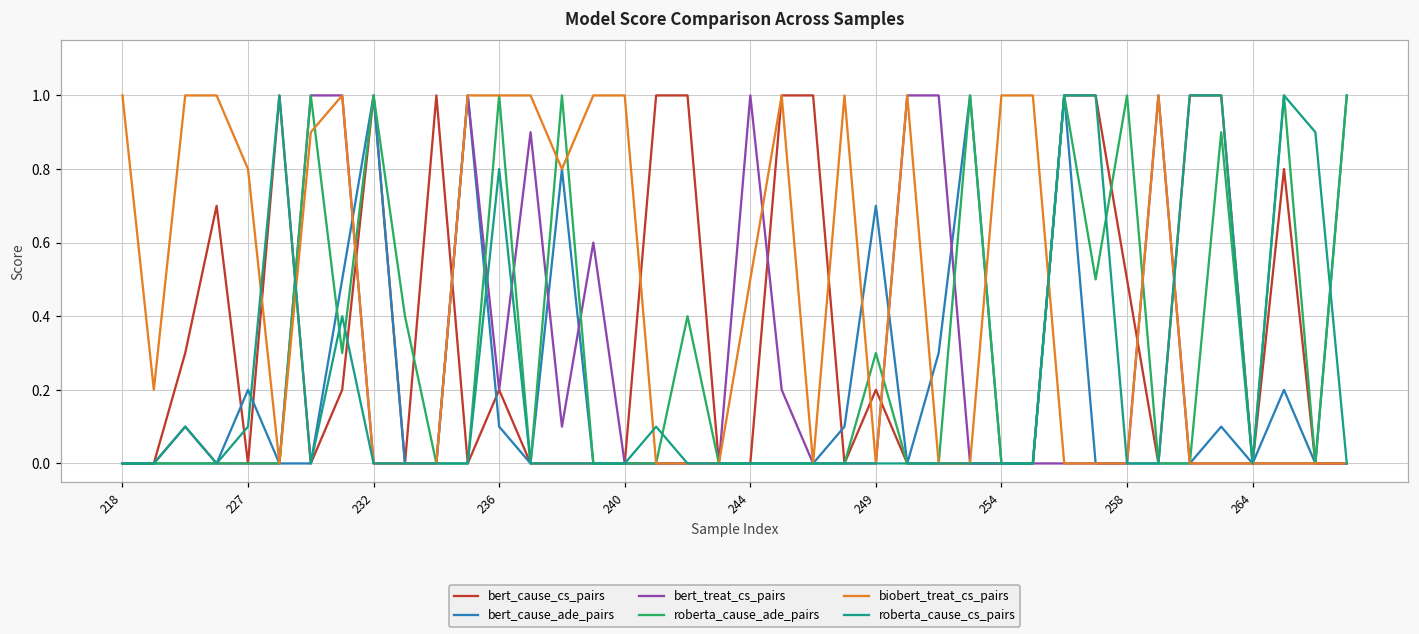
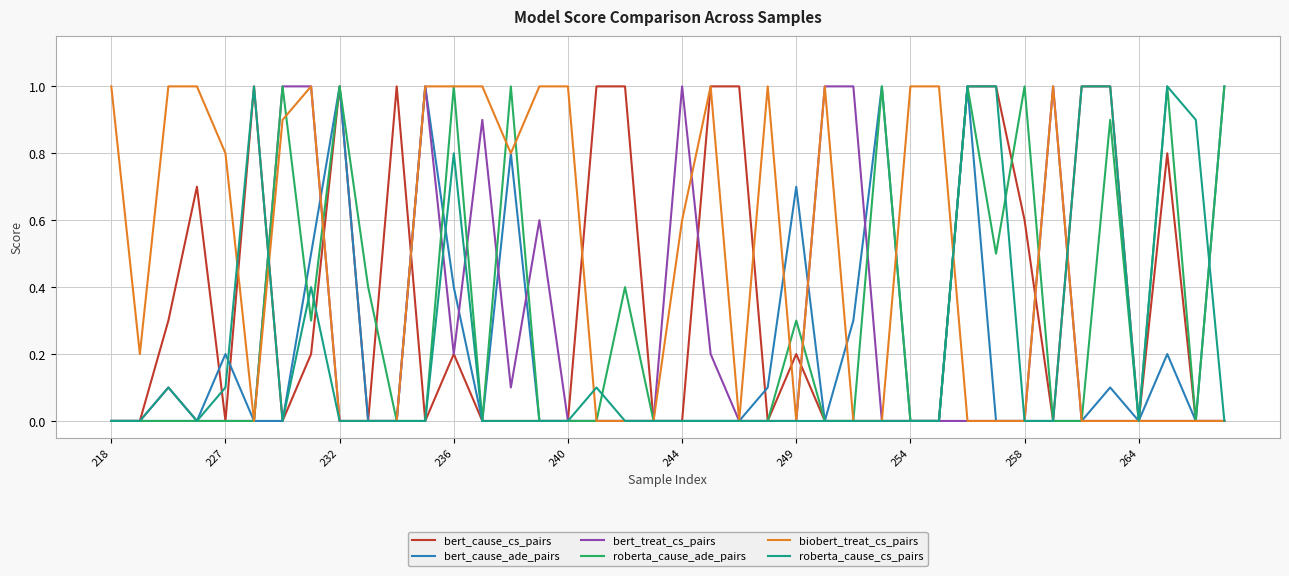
  {
    "bert_cause_cs_pairs": {
      "249": 0.2,
-     "258": 0.5
+     "258": 0.6
    },
    "bert_cause_ade_pairs": {
      "227": 0.2,
-     "236": 0.1,
+     "236": 0.4,
      "249": 0.7
    },
    "bert_treat_cs_pairs": {
      "244": 1.0
    },
    "biobert_treat_cs_pairs": {
      "218": 1.0,
      "227": 0.8,
      "240": 1.0,
-     "244": 0.5,
+     "244": 0.6,
      "254": 1.0
    }
  }
